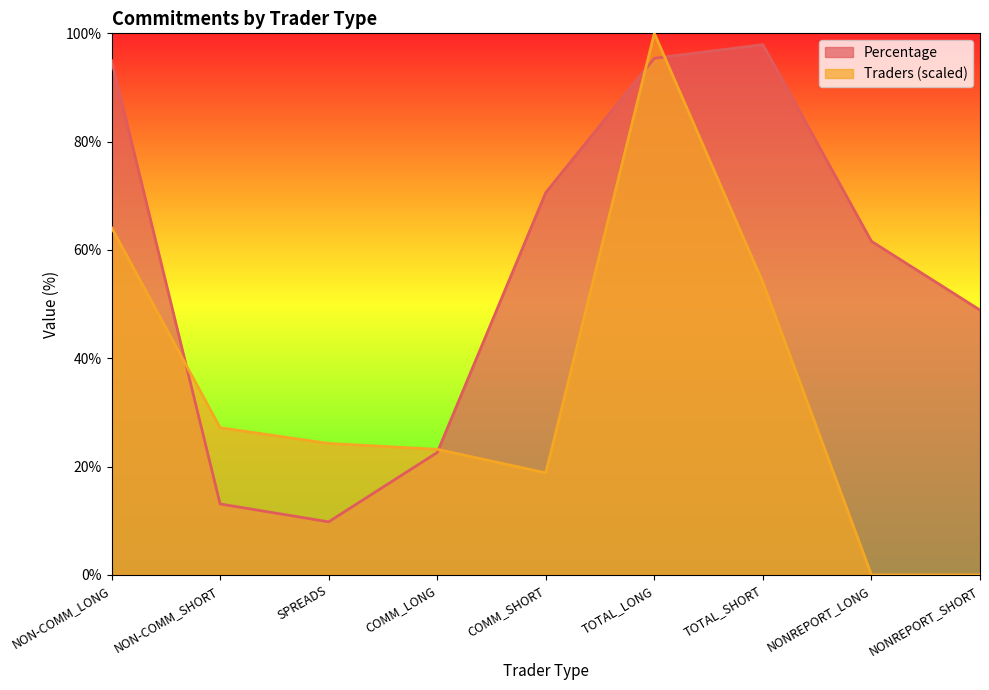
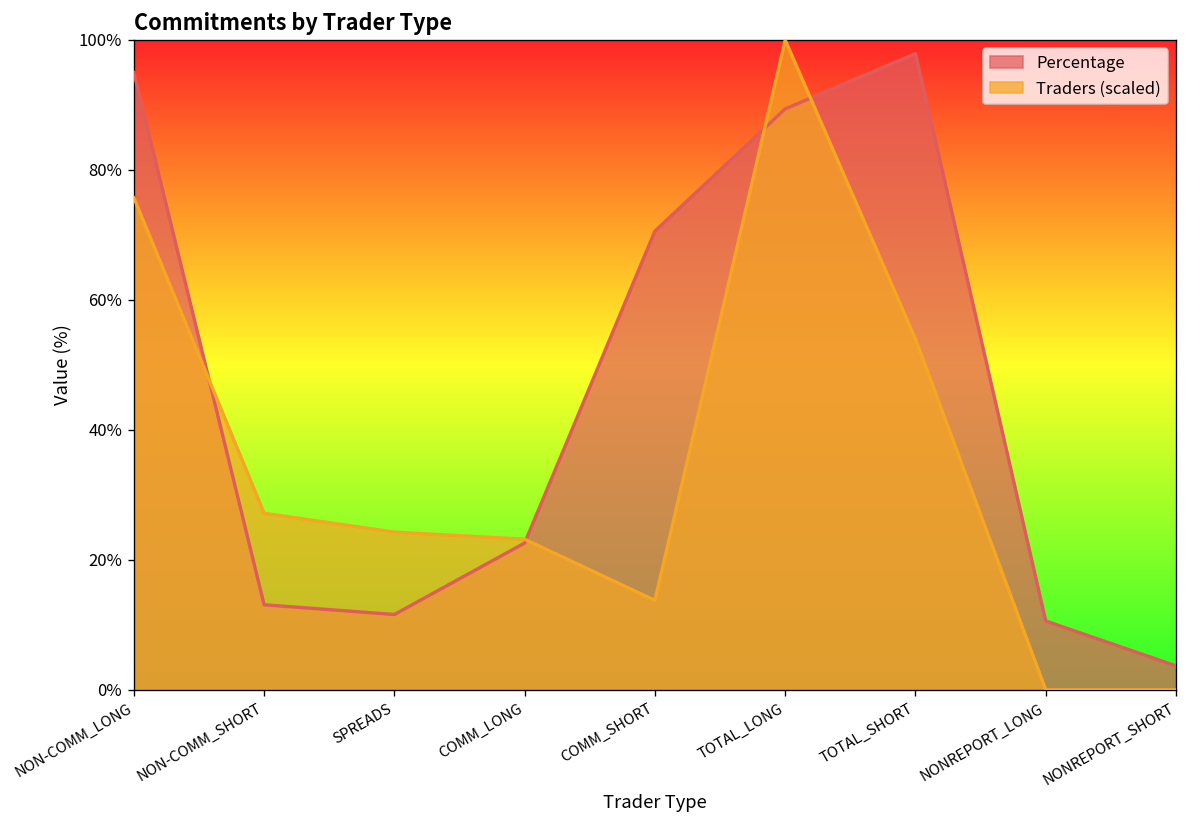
  {
    "Percentage": {
      "NON-COMM_LONG": "95%",
      "NON-COMM_SHORT": "13%",
-     "SPREADS": "10%",
+     "SPREADS": "12%",
      "COMM_LONG": "23%",
      "COMM_SHORT": "71%",
-     "TOTAL_LONG": "95%",
+     "TOTAL_LONG": "89%",
      "TOTAL_SHORT": "98%",
-     "NONREPORT_LONG": "62%",
-     "NONREPORT_SHORT": "49%"
+     "NONREPORT_LONG": "11%",
+     "NONREPORT_SHORT": "4%"
    },
    "Traders (scaled)": {
-     "NON-COMM_LONG": "64%",
+     "NON-COMM_LONG": "76%",
      "NON-COMM_SHORT": "27%",
      "SPREADS": "24%",
      "COMM_LONG": "23%",
-     "COMM_SHORT": "19%",
+     "COMM_SHORT": "14%",
      "TOTAL_LONG": "100%",
      "TOTAL_SHORT": "54%",
      "NONREPORT_LONG": "0%",
      "NONREPORT_SHORT": "0%"
    }
  }
